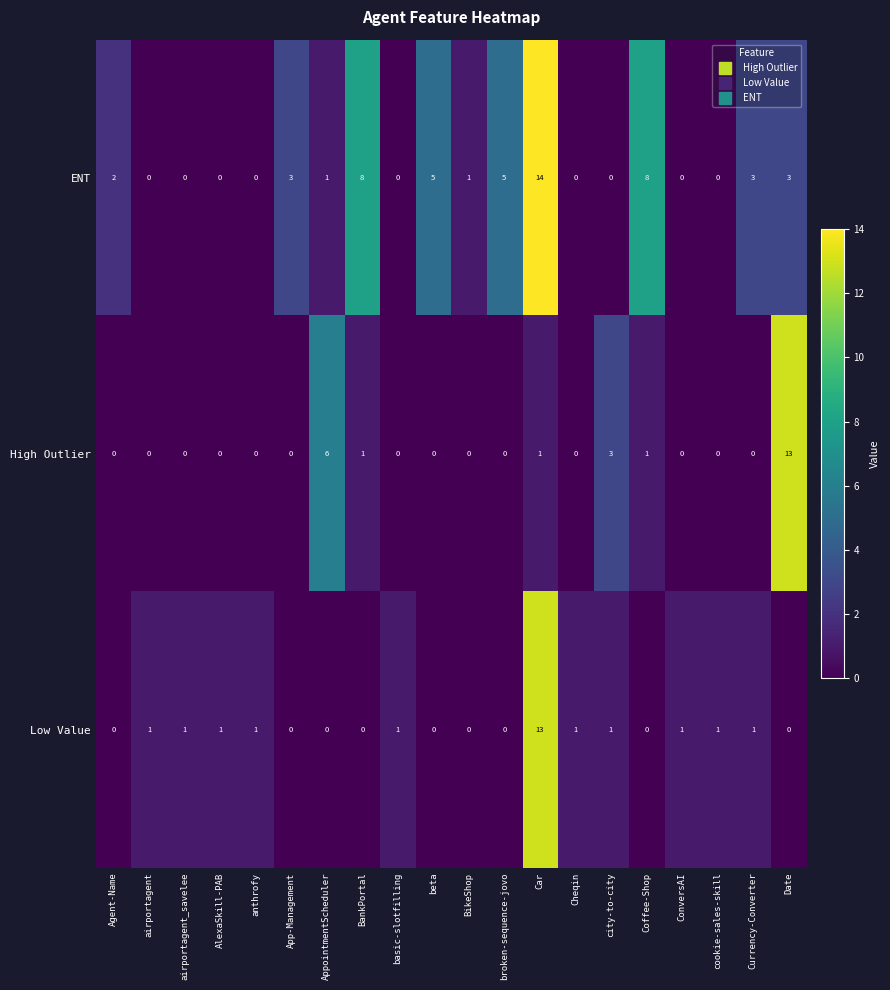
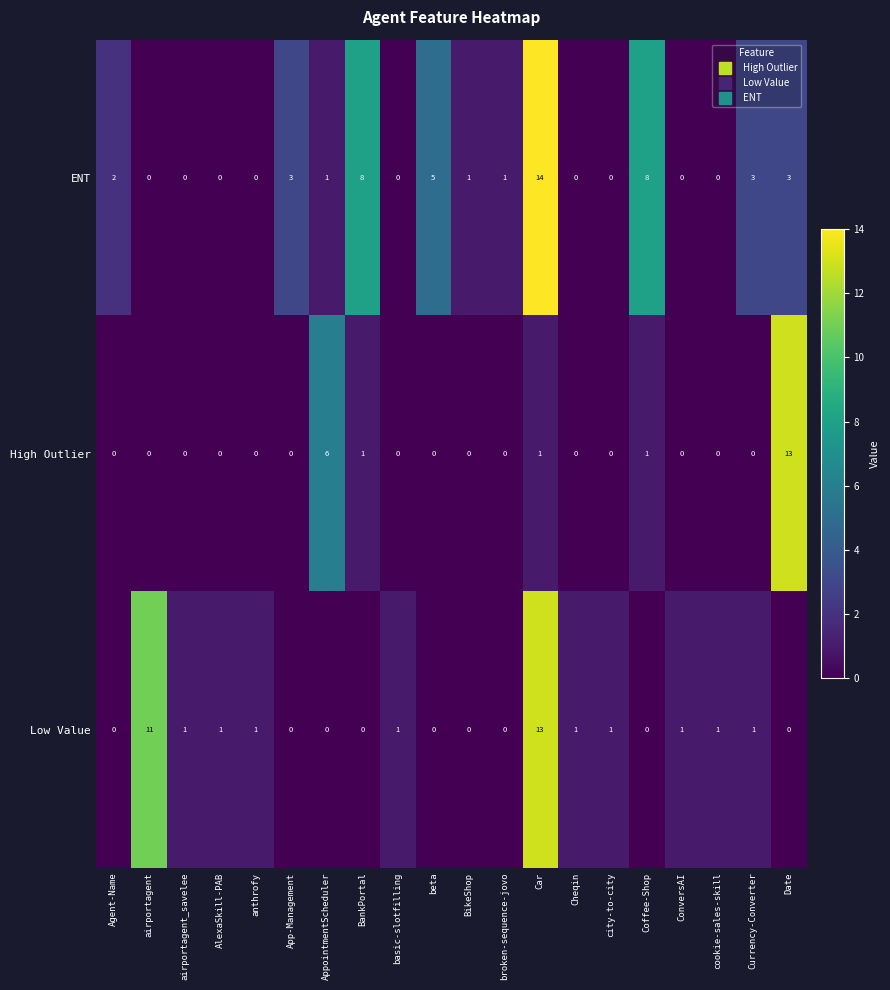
  {
    "ENT": {
      "Agent-Name": 2,
      "airportagent": 0,
      "airportagent_savelee": 0,
      "AlexaSkill-PAB": 0,
      "anthrofy": 0,
      "App-Management": 3,
      "AppointmentScheduler": 1,
      "BankPortal": 8,
      "basic-slotfilling": 0,
      "beta": 5,
      "BikeShop": 1,
-     "broken-sequence-jovo": 5,
+     "broken-sequence-jovo": 1,
      "Car": 14,
      "Cheqin": 0,
      "city-to-city": 0,
      "Coffee-Shop": 8,
      "ConversAI": 0,
      "cookie-sales-skill": 0,
      "Currency-Converter": 3,
      "Date": 3
    },
    "High Outlier": {
      "Agent-Name": 0,
      "airportagent": 0,
      "airportagent_savelee": 0,
      "AlexaSkill-PAB": 0,
      "anthrofy": 0,
      "App-Management": 0,
      "AppointmentScheduler": 6,
      "BankPortal": 1,
      "basic-slotfilling": 0,
      "beta": 0,
      "BikeShop": 0,
      "broken-sequence-jovo": 0,
      "Car": 1,
      "Cheqin": 0,
-     "city-to-city": 3,
+     "city-to-city": 0,
      "Coffee-Shop": 1,
      "ConversAI": 0,
      "cookie-sales-skill": 0,
      "Currency-Converter": 0,
      "Date": 13
    },
    "Low Value": {
      "Agent-Name": 0,
-     "airportagent": 1,
+     "airportagent": 11,
      "airportagent_savelee": 1,
      "AlexaSkill-PAB": 1,
      "anthrofy": 1,
      "App-Management": 0,
      "AppointmentScheduler": 0,
      "BankPortal": 0,
      "basic-slotfilling": 1,
      "beta": 0,
      "BikeShop": 0,
      "broken-sequence-jovo": 0,
      "Car": 13,
      "Cheqin": 1,
      "city-to-city": 1,
      "Coffee-Shop": 0,
      "ConversAI": 1,
      "cookie-sales-skill": 1,
      "Currency-Converter": 1,
      "Date": 0
    }
  }
